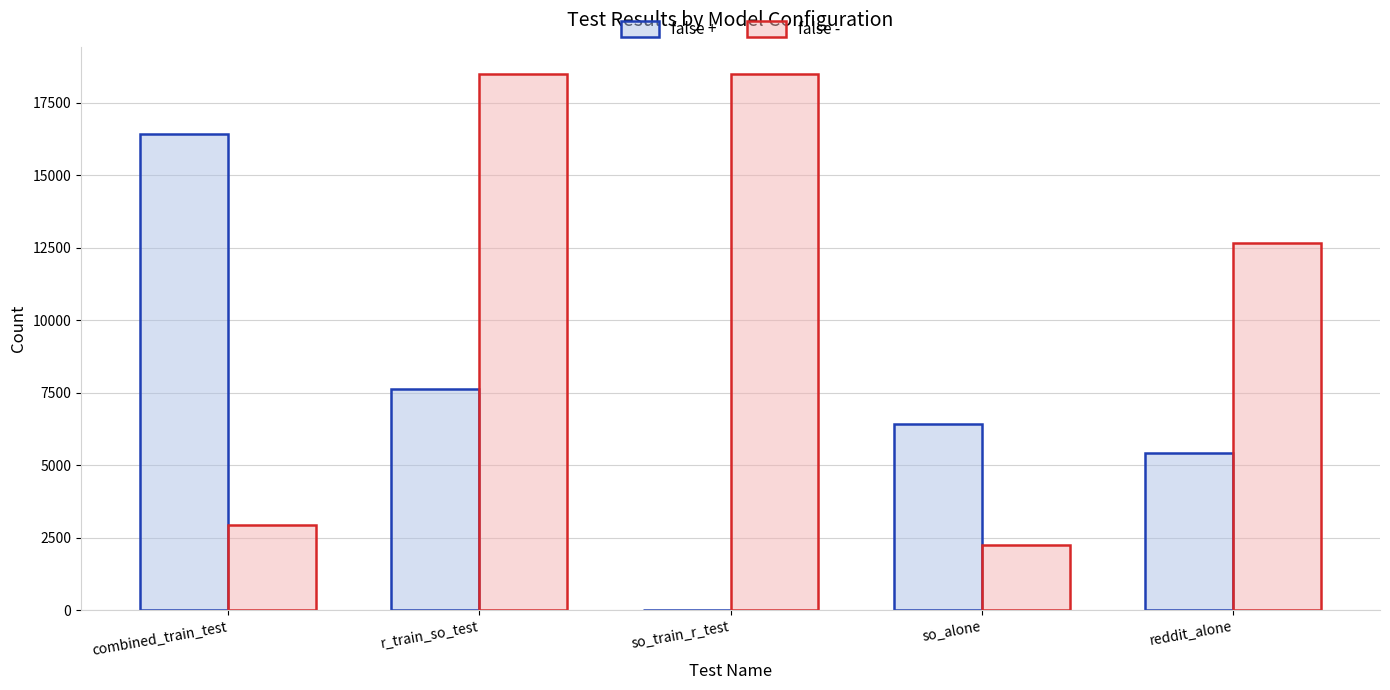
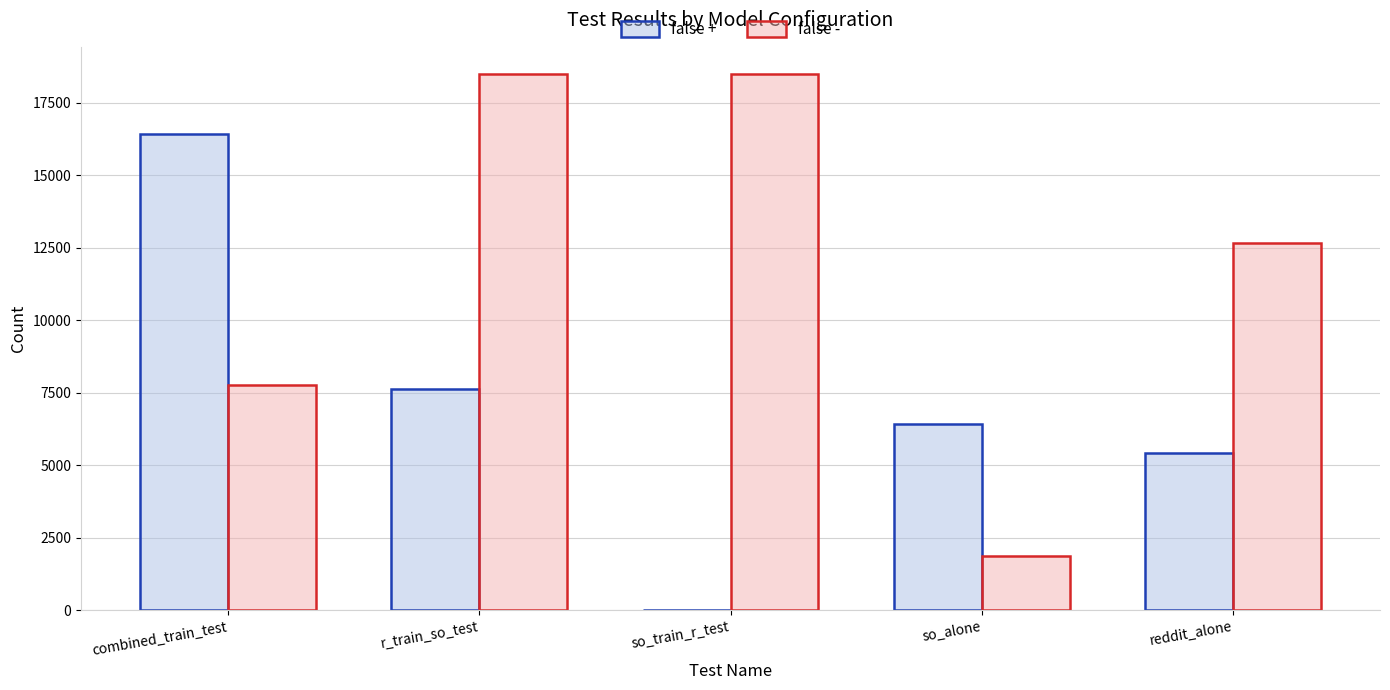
  {
    "false +": {
      "combined_train_test": 16400,
      "r_train_so_test": 7600,
      "so_train_r_test": 0,
      "so_alone": 6400,
      "reddit_alone": 5400
    },
    "false -": {
-     "combined_train_test": 2900,
+     "combined_train_test": 7800,
      "r_train_so_test": 18500,
      "so_train_r_test": 18500,
-     "so_alone": 2300,
+     "so_alone": 1900,
      "reddit_alone": 12700
    }
  }
